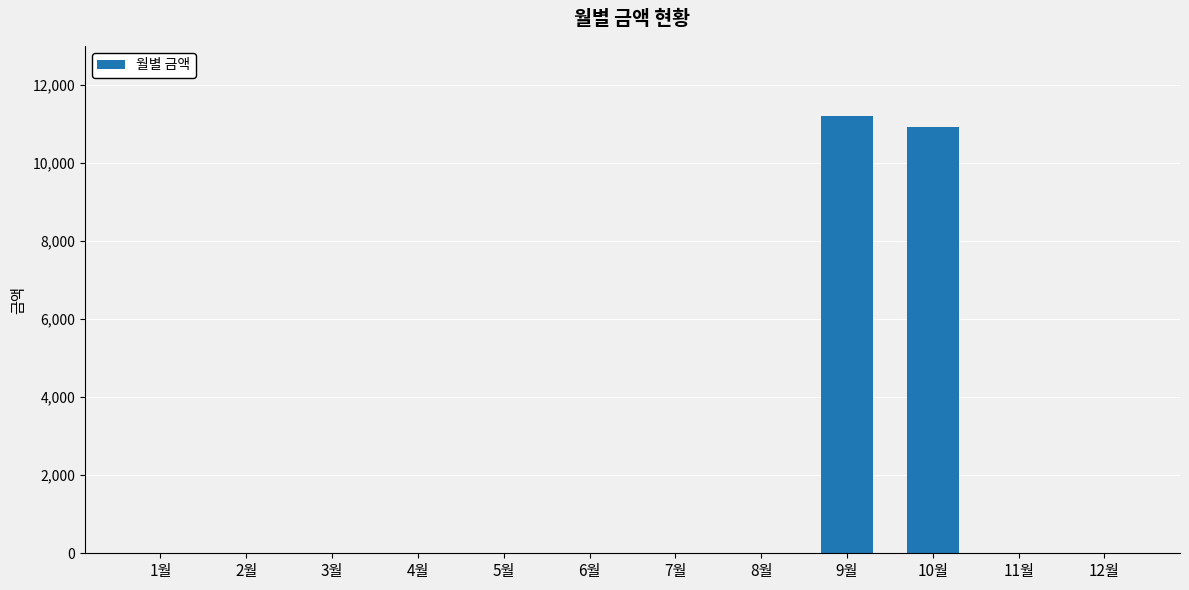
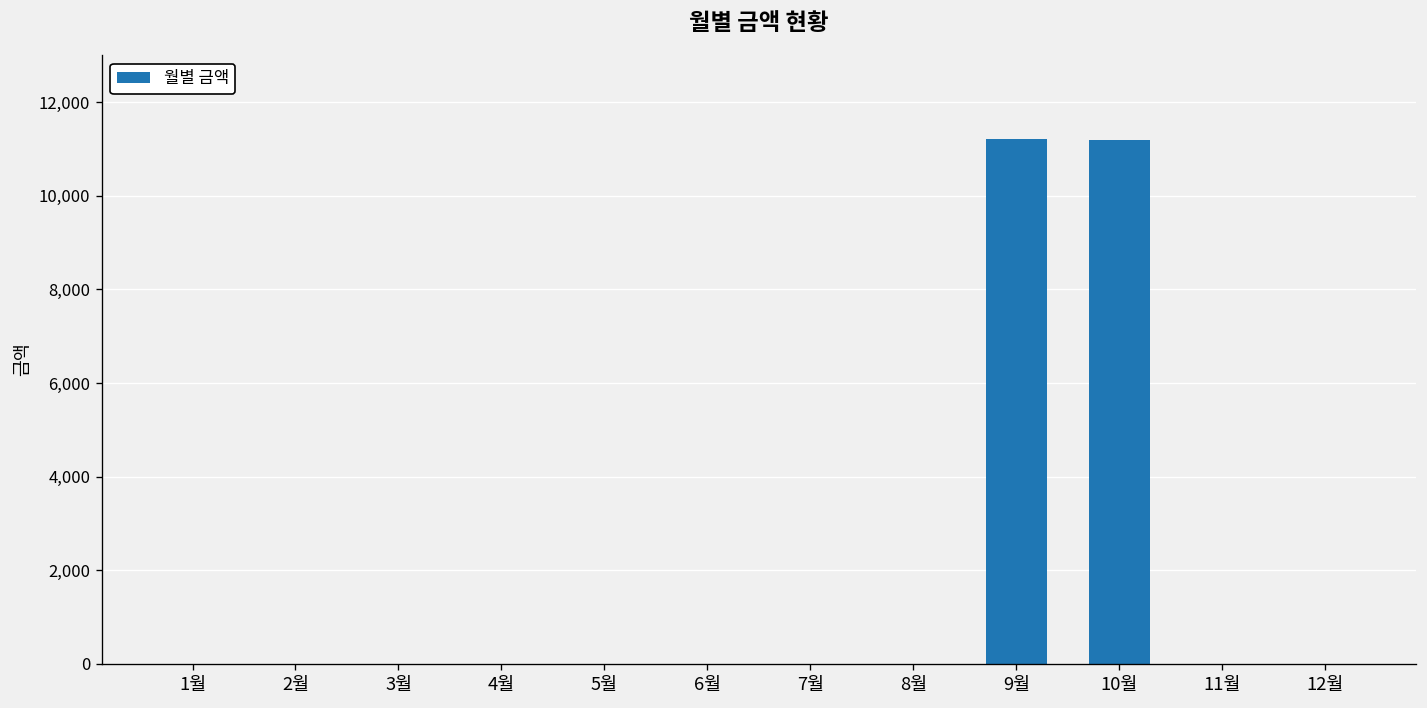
  {
    "1월": "0",
    "2월": "0",
    "3월": "0",
    "4월": "0",
    "5월": "0",
    "6월": "0",
    "7월": "0",
    "8월": "0",
    "9월": "11,200",
-   "10월": "10,900",
+   "10월": "11,200",
    "11월": "0",
    "12월": "0"
  }
